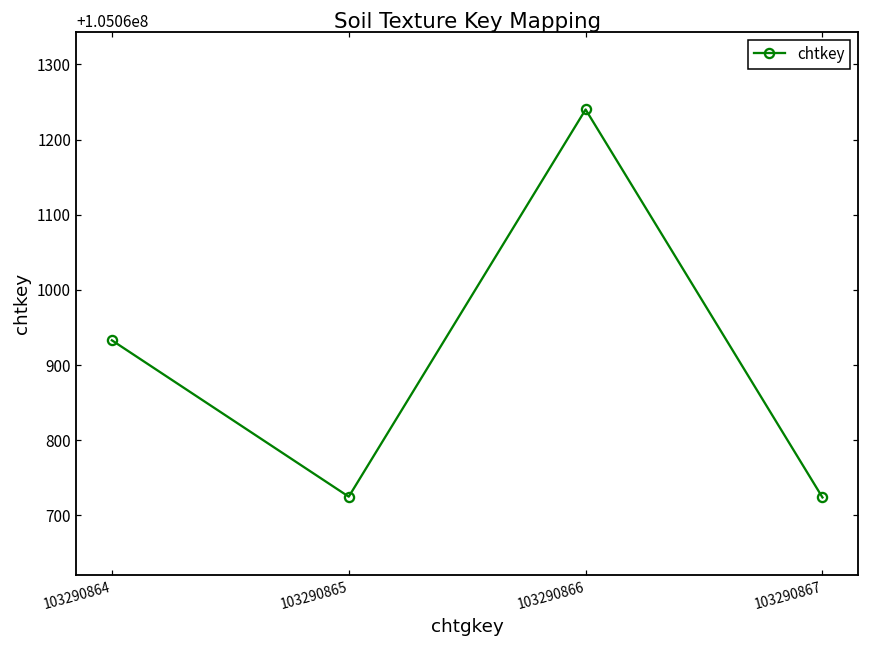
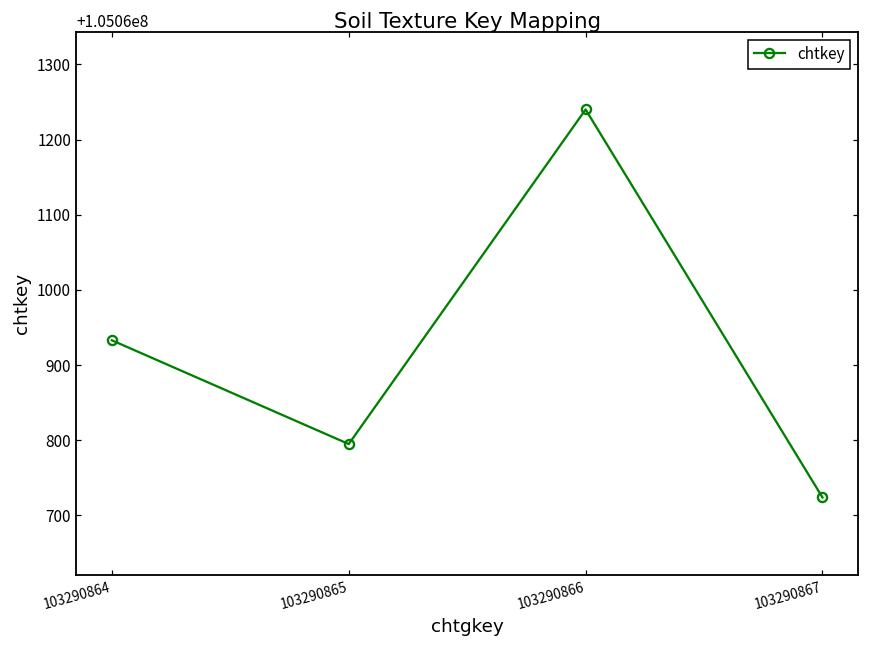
  {
    "103290864": 105060930,
-   "103290865": 105060730,
+   "103290865": 105060800,
    "103290866": 105061240,
    "103290867": 105060720
  }
